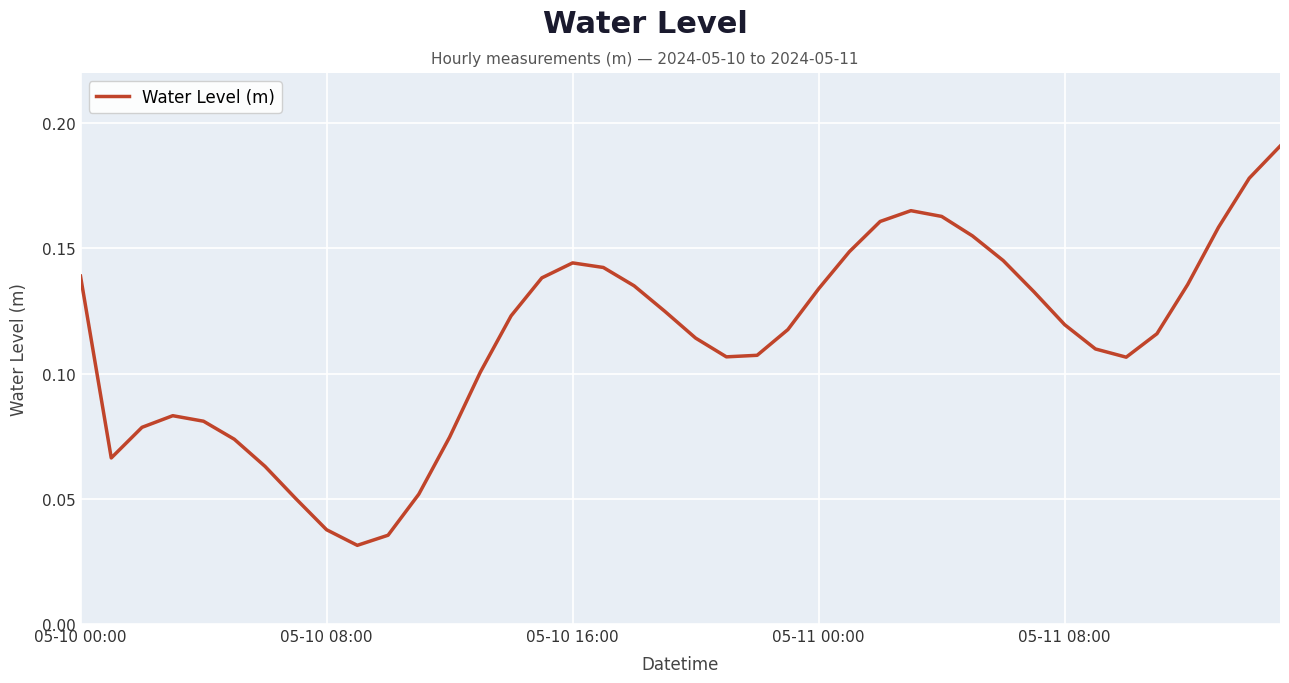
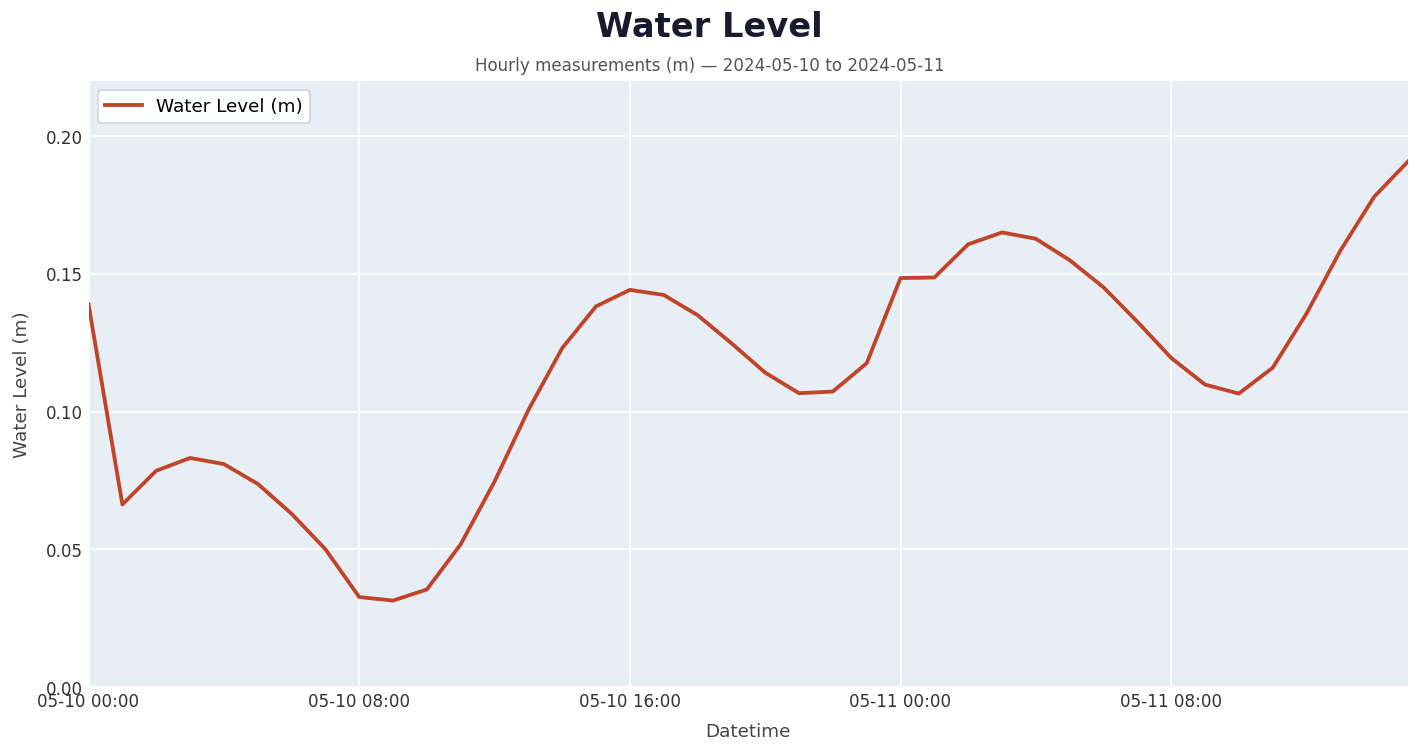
  {
    "05-10 00:00": 0.139,
-   "05-10 08:00": 0.038,
+   "05-10 08:00": 0.033,
    "05-10 16:00": 0.144,
-   "05-11 00:00": 0.134,
+   "05-11 00:00": 0.148,
    "05-11 08:00": 0.120
  }
